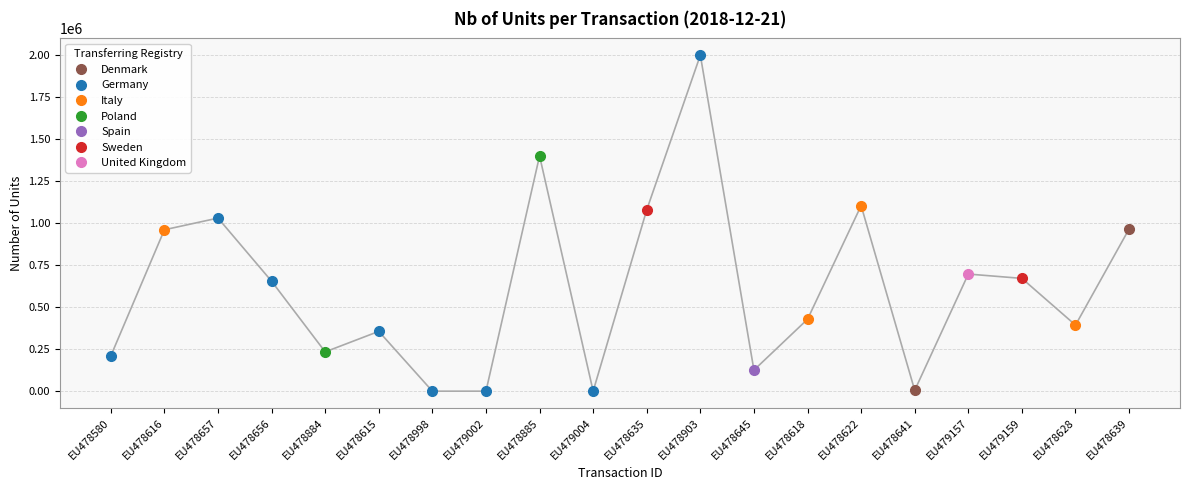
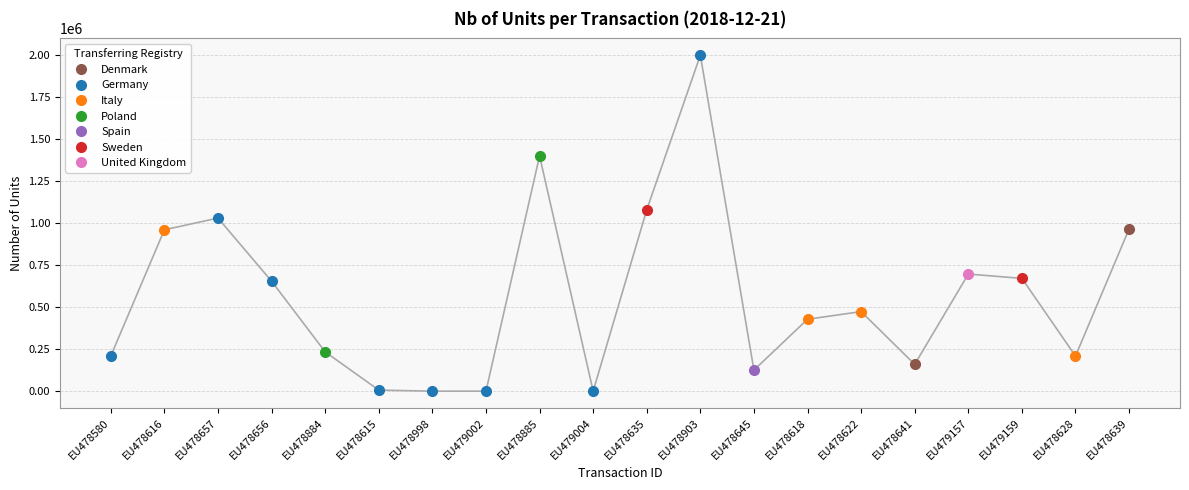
  {
    "Denmark": {
-     "EU478641": 10000
+     "EU478641": 160000
    },
    "Germany": {
-     "EU478615": 360000
+     "EU478615": 10000
    },
    "Italy": {
-     "EU478622": 1100000,
-     "EU478628": 390000
+     "EU478622": 470000,
+     "EU478628": 210000
    }
  }
